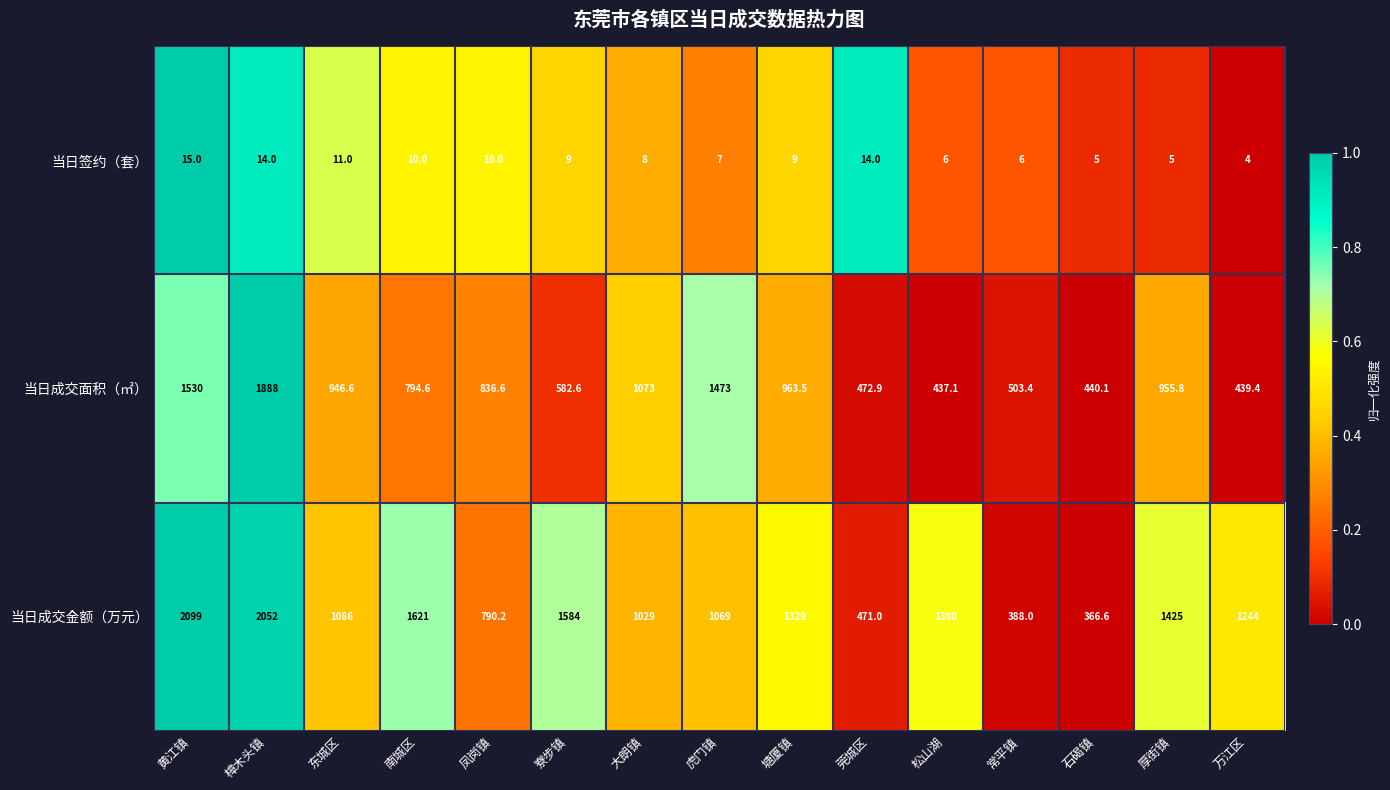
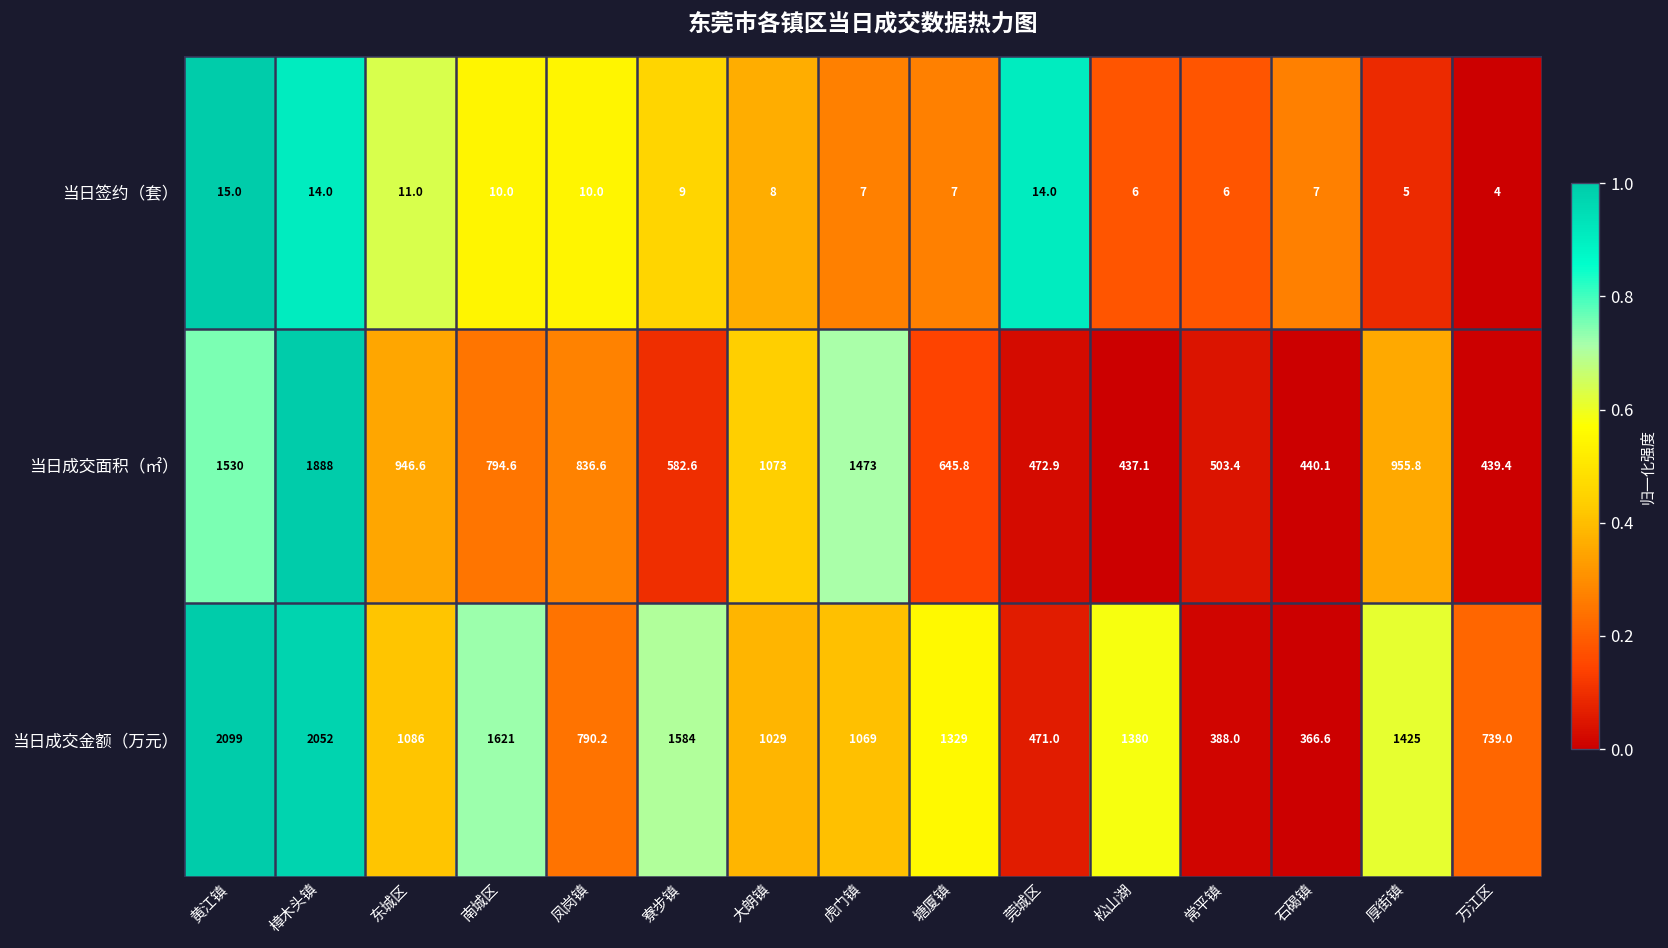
  {
    "当日签约（套）": {
      "黄江镇": 15.0,
      "樟木头镇": 14.0,
      "东城区": 11.0,
      "南城区": 10.0,
      "凤岗镇": 10.0,
      "寮步镇": 9,
      "大朗镇": 8,
      "虎门镇": 7,
-     "塘厦镇": 9,
+     "塘厦镇": 7,
      "莞城区": 14.0,
      "松山湖": 6,
      "常平镇": 6,
-     "石碣镇": 5,
+     "石碣镇": 7,
      "厚街镇": 5,
      "万江区": 4
    },
    "当日成交面积（㎡）": {
      "黄江镇": 1530,
      "樟木头镇": 1888,
      "东城区": 946.6,
      "南城区": 794.6,
      "凤岗镇": 836.6,
      "寮步镇": 582.6,
      "大朗镇": 1073,
      "虎门镇": 1473,
-     "塘厦镇": 963.5,
+     "塘厦镇": 645.8,
      "莞城区": 472.9,
      "松山湖": 437.1,
      "常平镇": 503.4,
      "石碣镇": 440.1,
      "厚街镇": 955.8,
      "万江区": 439.4
    },
    "当日成交金额（万元）": {
      "黄江镇": 2099,
      "樟木头镇": 2052,
      "东城区": 1086,
      "南城区": 1621,
      "凤岗镇": 790.2,
      "寮步镇": 1584,
      "大朗镇": 1029,
      "虎门镇": 1069,
      "塘厦镇": 1329,
      "莞城区": 471.0,
      "松山湖": 1380,
      "常平镇": 388.0,
      "石碣镇": 366.6,
      "厚街镇": 1425,
-     "万江区": 1244
+     "万江区": 739.0
    }
  }
